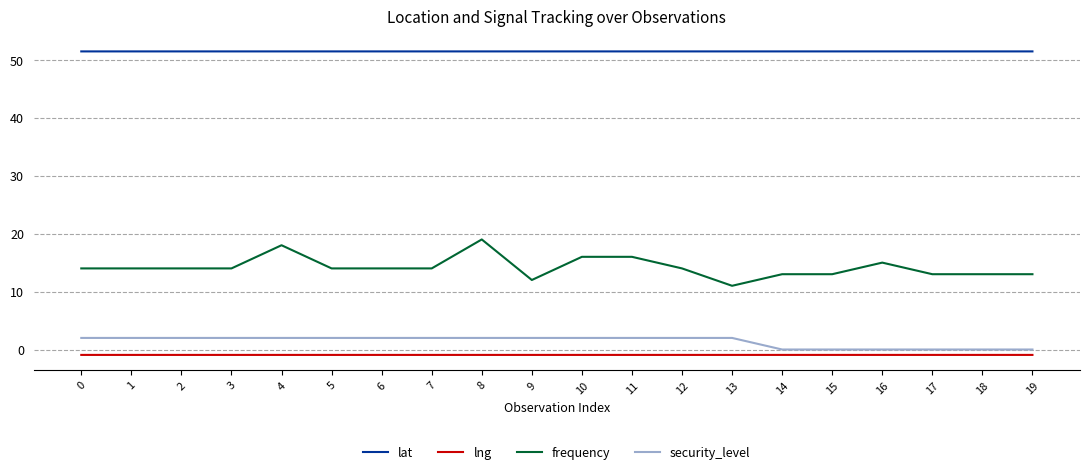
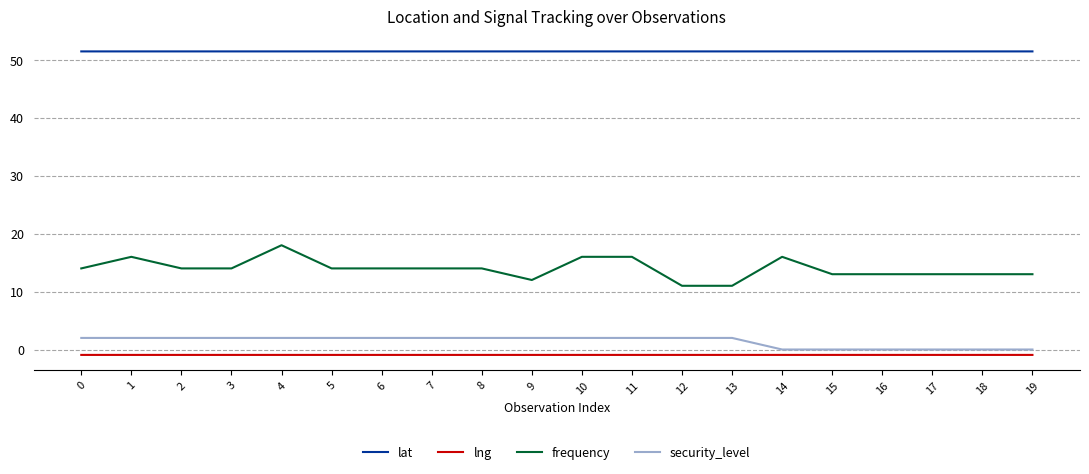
  {
    "lat": {
      "0": 51,
      "1": 51,
      "2": 51,
      "3": 51,
      "4": 51,
      "5": 51,
      "6": 51,
      "7": 51,
      "8": 51,
      "9": 51,
      "10": 51,
      "11": 51,
      "12": 51,
      "13": 51,
      "14": 51,
      "15": 51,
      "16": 51,
      "17": 51,
      "18": 51,
      "19": 51
    },
    "lng": {
      "0": -1,
      "1": -1,
      "2": -1,
      "3": -1,
      "4": -1,
      "5": -1,
      "6": -1,
      "7": -1,
      "8": -1,
      "9": -1,
      "10": -1,
      "11": -1,
      "12": -1,
      "13": -1,
      "14": -1,
      "15": -1,
      "16": -1,
      "17": -1,
      "18": -1,
      "19": -1
    },
    "frequency": {
      "0": 14,
-     "1": 14,
+     "1": 16,
      "2": 14,
      "3": 14,
      "4": 18,
      "5": 14,
      "6": 14,
      "7": 14,
-     "8": 19,
+     "8": 14,
      "9": 12,
      "10": 16,
      "11": 16,
-     "12": 14,
+     "12": 11,
      "13": 11,
-     "14": 13,
+     "14": 16,
      "15": 13,
-     "16": 15,
+     "16": 13,
      "17": 13,
      "18": 13,
      "19": 13
    },
    "security_level": {
      "0": 2,
      "1": 2,
      "2": 2,
      "3": 2,
      "4": 2,
      "5": 2,
      "6": 2,
      "7": 2,
      "8": 2,
      "9": 2,
      "10": 2,
      "11": 2,
      "12": 2,
      "13": 2,
      "14": 0,
      "15": 0,
      "16": 0,
      "17": 0,
      "18": 0,
      "19": 0
    }
  }
